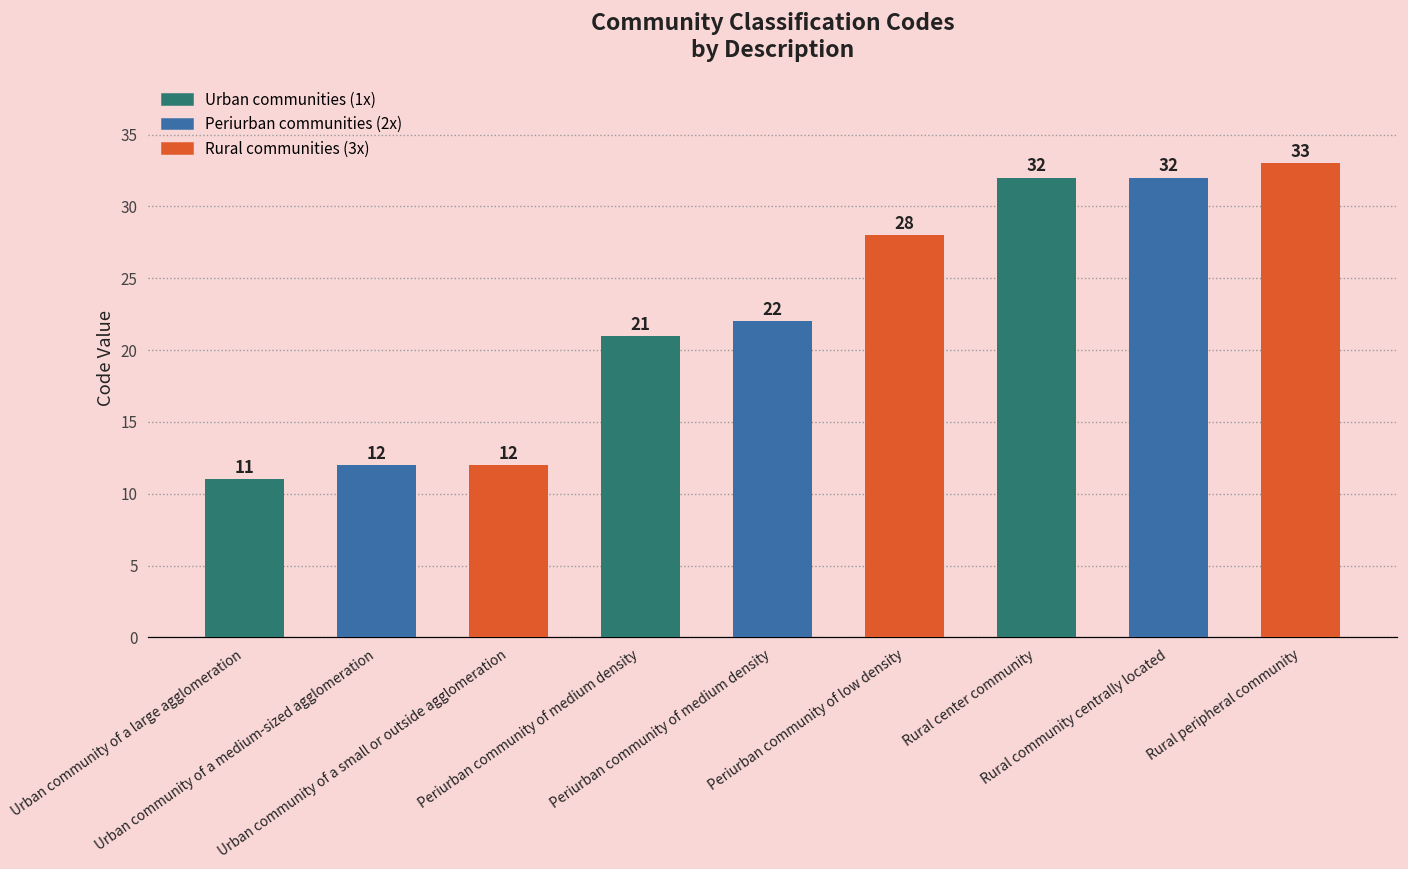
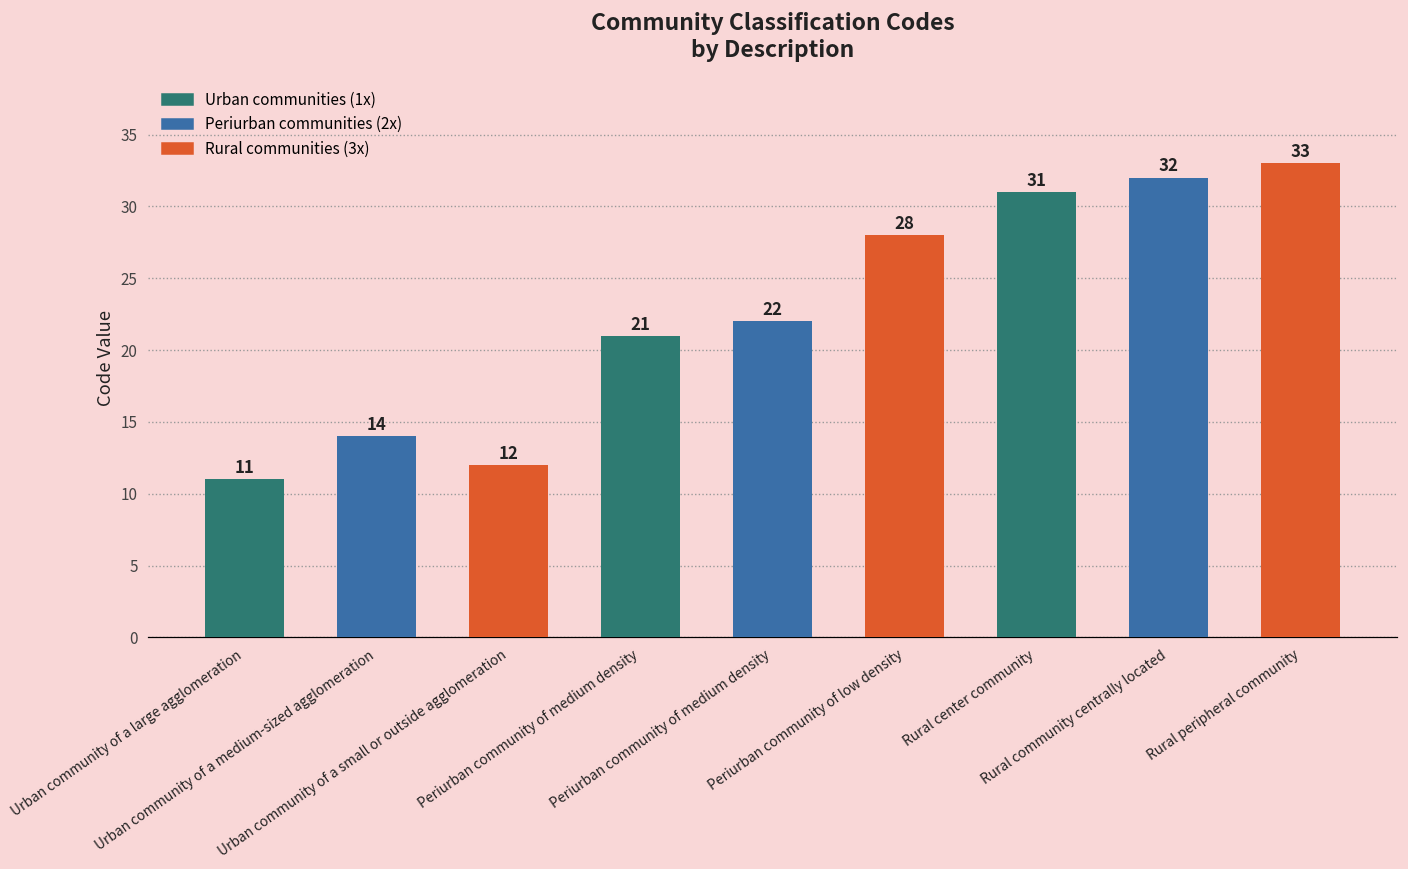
  {
    "Urban community of a large agglomeration": 11,
-   "Urban community of a medium-sized agglomeration": 12,
+   "Urban community of a medium-sized agglomeration": 14,
    "Urban community of a small or outside agglomeration": 12,
    "Periurban community of low density": 28,
-   "Rural center community": 32,
+   "Rural center community": 31,
    "Rural community centrally located": 32,
    "Rural peripheral community": 33
  }
